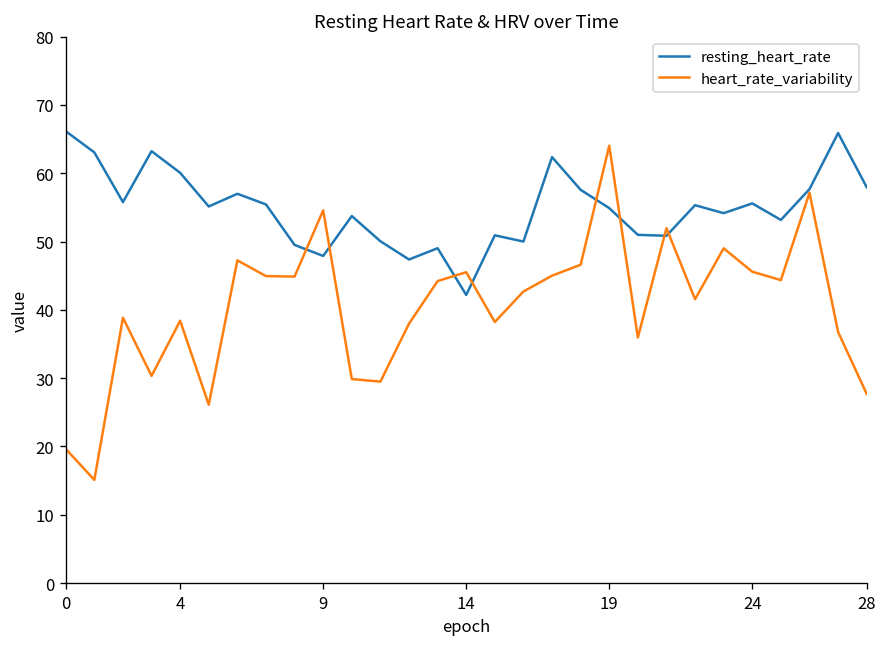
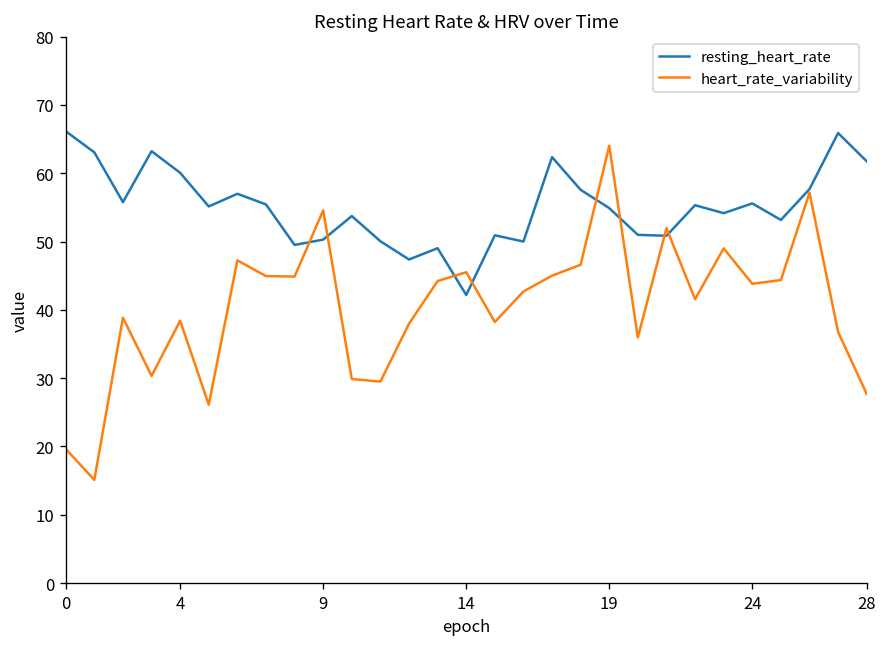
  {
    "resting_heart_rate": {
      "0": 66,
      "4": 60,
-     "9": 48,
+     "9": 50,
      "14": 42,
      "19": 55,
      "24": 56,
-     "28": 58
+     "28": 62
    },
    "heart_rate_variability": {
      "0": 20,
      "4": 38,
      "9": 55,
      "14": 46,
      "19": 64,
-     "24": 46,
+     "24": 44,
      "28": 28
    }
  }
